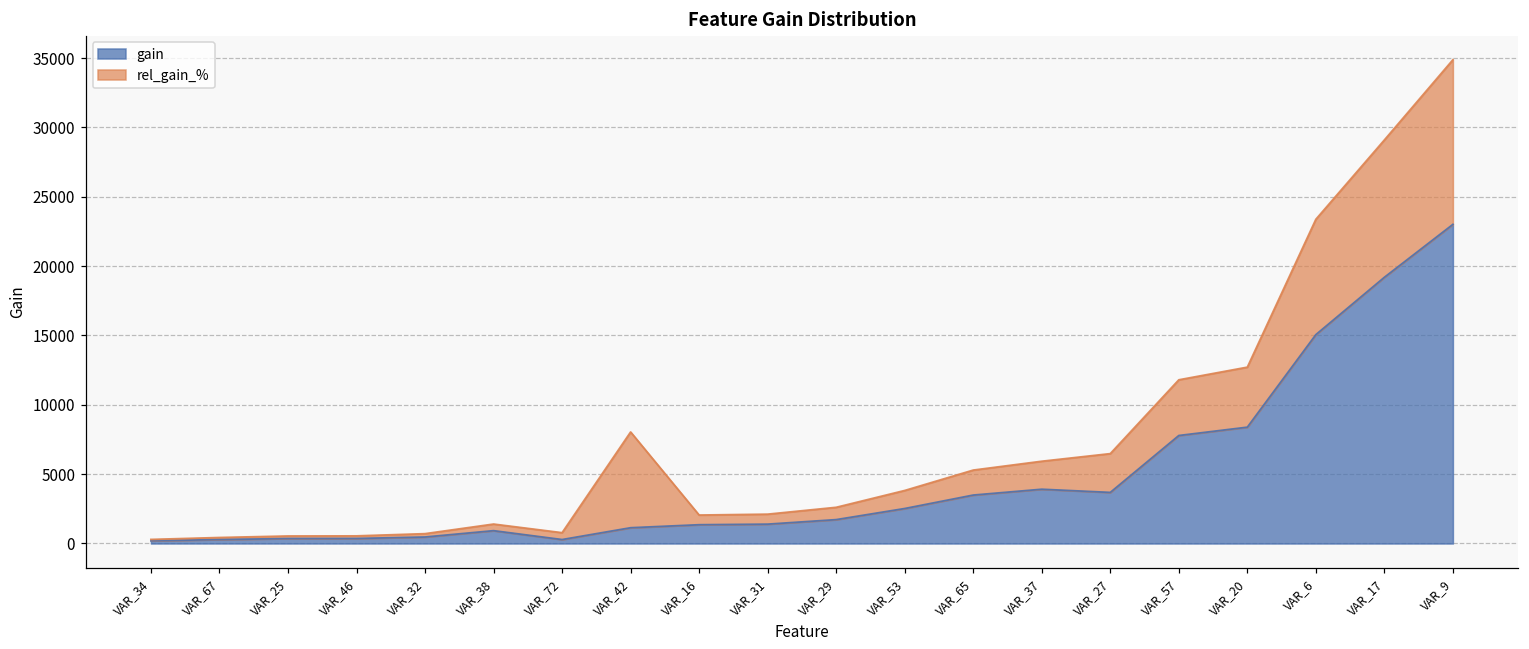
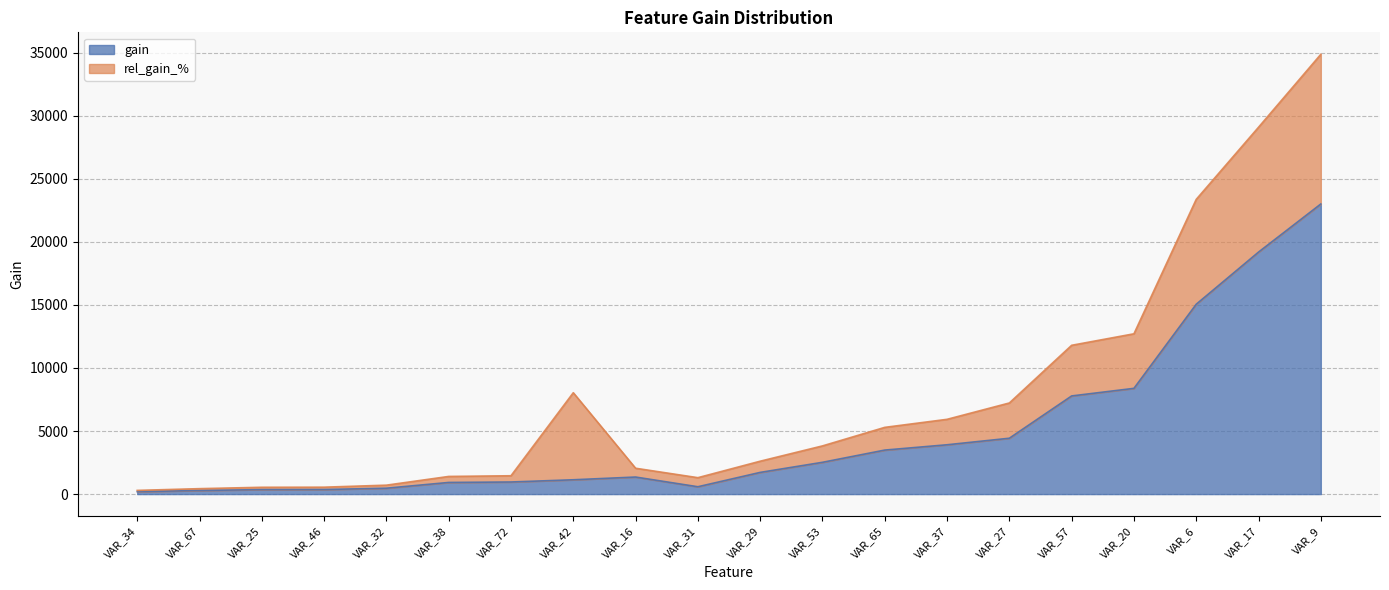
  {
    "gain": {
      "VAR_32": 500,
      "VAR_38": 900,
-     "VAR_72": 300,
+     "VAR_72": 1000,
      "VAR_42": 1100,
      "VAR_16": 1400,
-     "VAR_31": 1400,
+     "VAR_31": 600,
      "VAR_29": 1700,
      "VAR_53": 2500,
      "VAR_65": 3500,
      "VAR_37": 3900,
-     "VAR_27": 3700,
+     "VAR_27": 4400,
      "VAR_57": 7800,
      "VAR_20": 8400,
      "VAR_6": 15100,
      "VAR_17": 19200,
      "VAR_9": 23000
    },
    "rel_gain_%": {
      "VAR_32": 200,
      "VAR_38": 500,
      "VAR_72": 500,
      "VAR_42": 6900,
      "VAR_16": 700,
      "VAR_31": 700,
      "VAR_29": 900,
      "VAR_53": 1300,
      "VAR_65": 1800,
      "VAR_37": 2000,
      "VAR_27": 2800,
      "VAR_57": 4000,
      "VAR_20": 4300,
      "VAR_6": 8300,
      "VAR_17": 9900,
      "VAR_9": 11900
    }
  }
